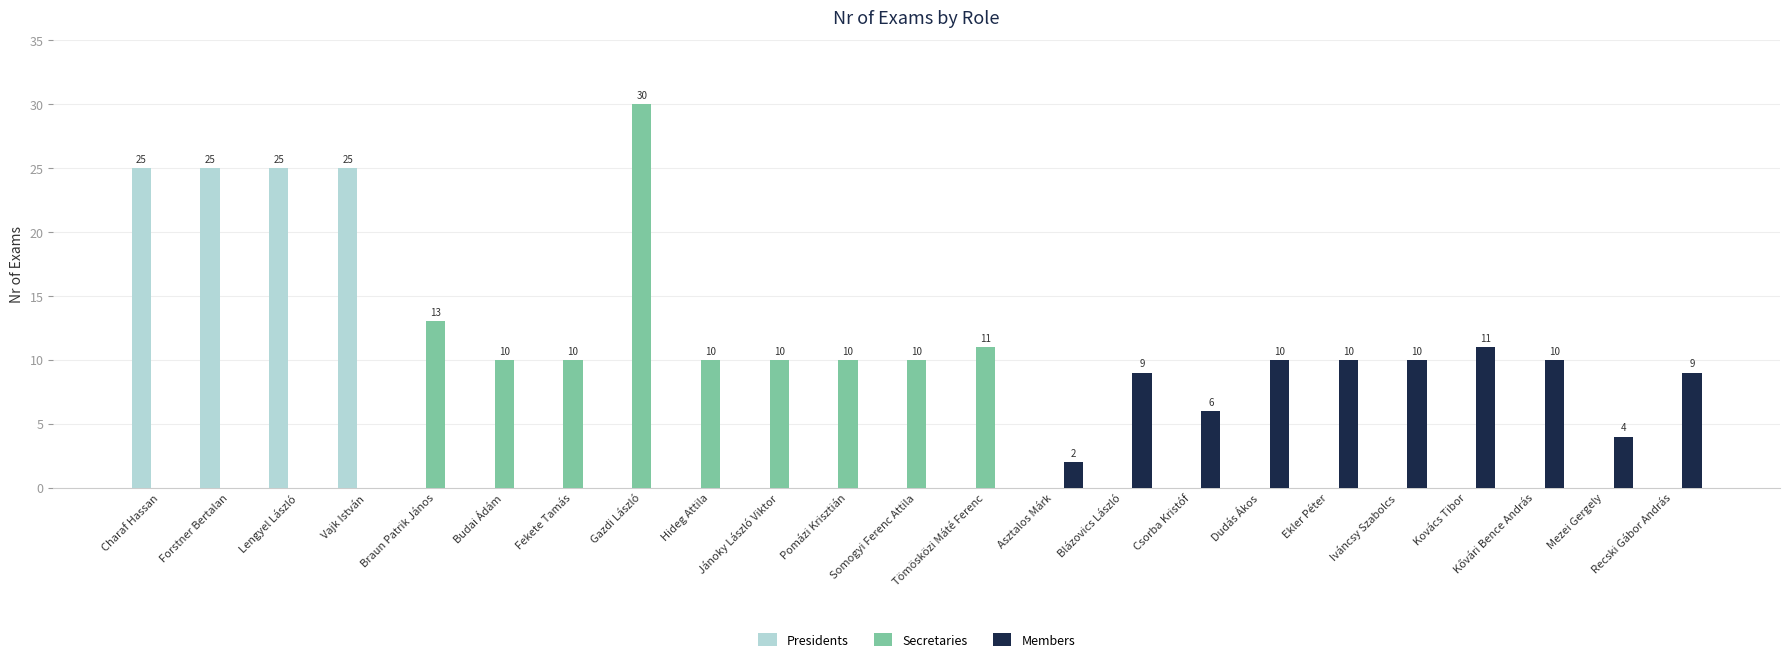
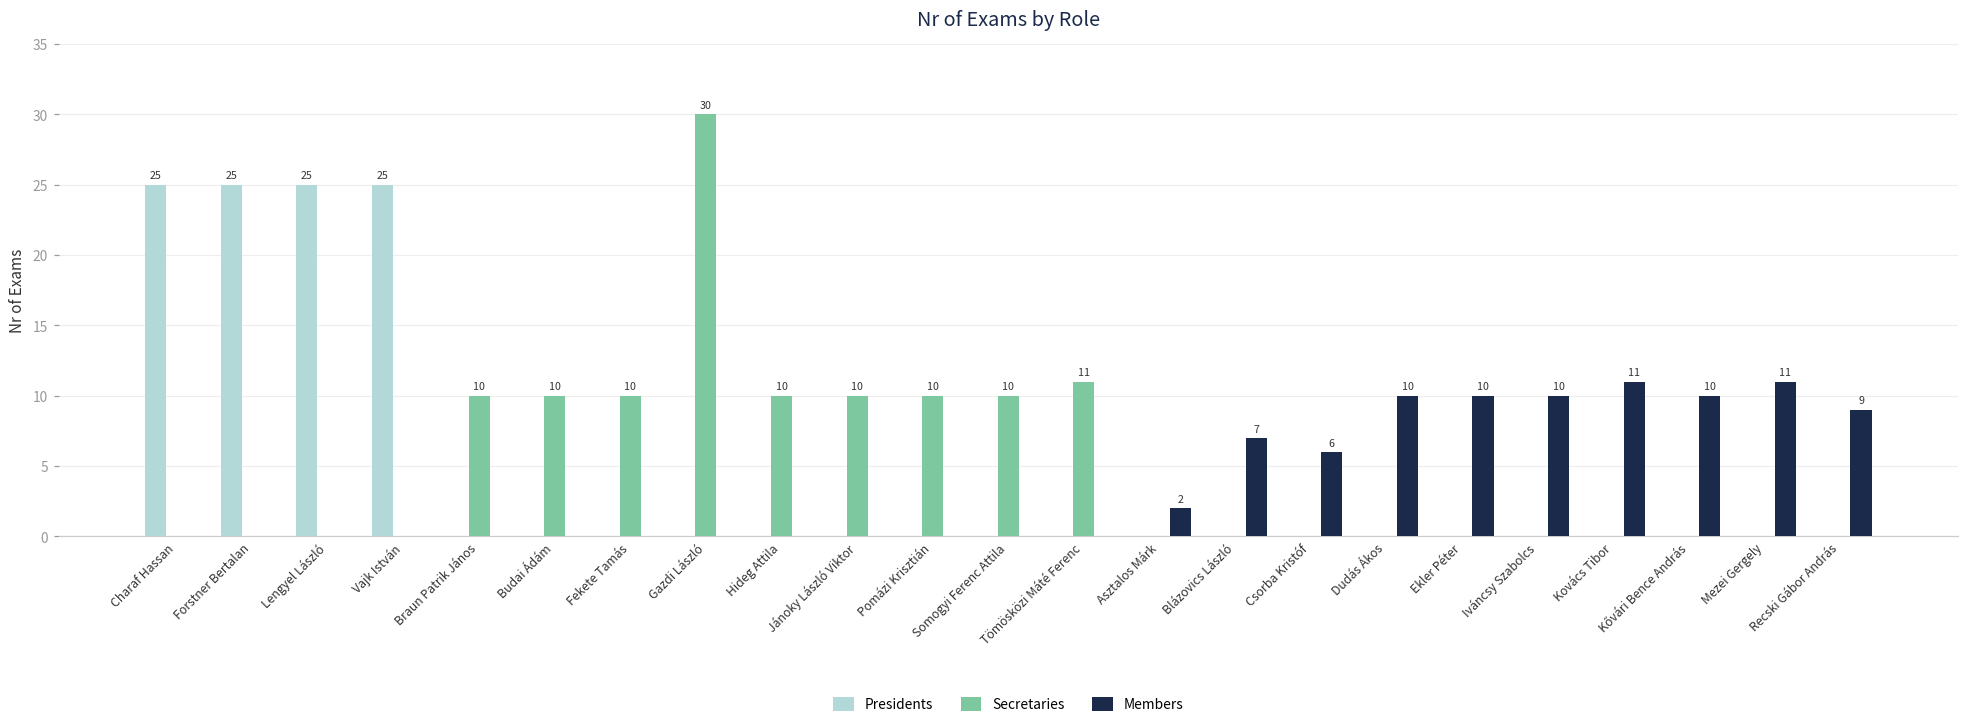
  {
    "Presidents": {
      "Charaf Hassan": 25,
      "Forstner Bertalan": 25,
      "Lengyel László": 25,
      "Vajk István": 25
    },
    "Secretaries": {
-     "Braun Patrik János": 13,
+     "Braun Patrik János": 10,
      "Budai Ádám": 10,
      "Fekete Tamás": 10,
      "Gazdi László": 30,
      "Hideg Attila": 10,
      "Jánoky László Viktor": 10,
      "Pomázi Krisztián": 10,
      "Somogyi Ferenc Attila": 10,
      "Tömösközi Máté Ferenc": 11
    },
    "Members": {
      "Asztalos Márk": 2,
-     "Blázovics László": 9,
+     "Blázovics László": 7,
      "Csorba Kristóf": 6,
      "Dudás Ákos": 10,
      "Ekler Péter": 10,
      "Iváncsy Szabolcs": 10,
      "Kovács Tibor": 11,
      "Kővári Bence András": 10,
-     "Mezei Gergely": 4,
+     "Mezei Gergely": 11,
      "Recski Gábor András": 9
    }
  }
